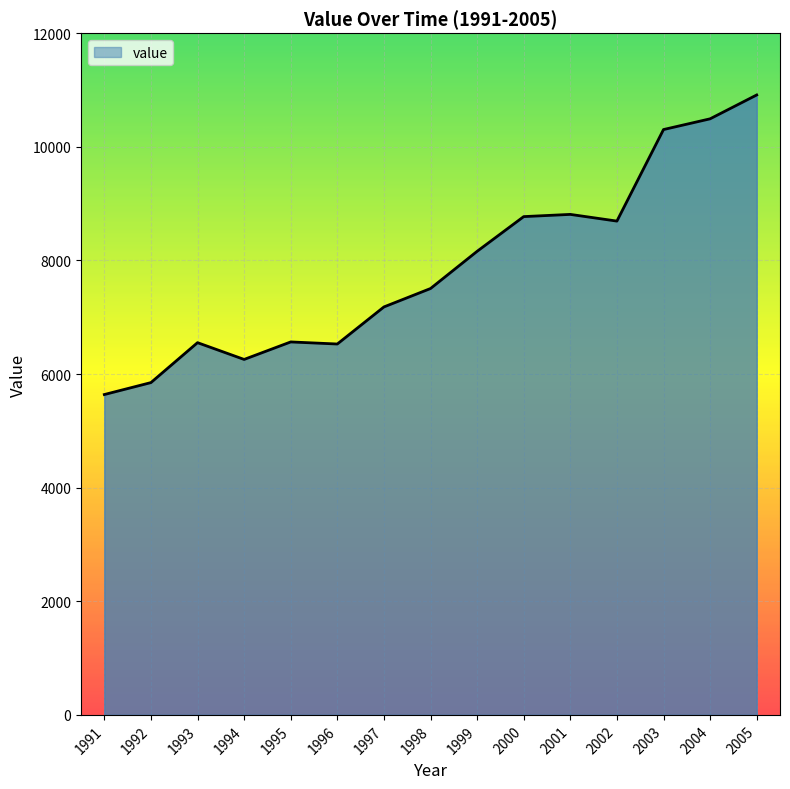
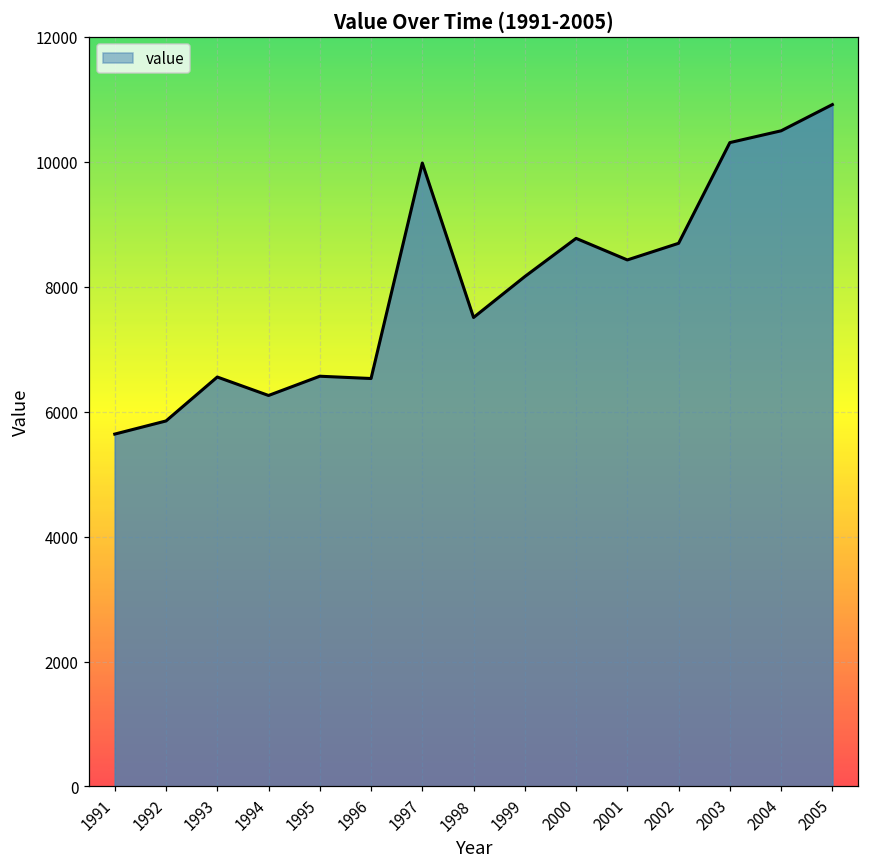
  {
    "1991": 5600,
    "1992": 5800,
    "1993": 6600,
    "1994": 6300,
    "1995": 6600,
    "1996": 6500,
-   "1997": 7200,
+   "1997": 10000,
    "1998": 7500,
    "1999": 8200,
    "2000": 8800,
-   "2001": 8800,
+   "2001": 8400,
    "2002": 8700,
    "2003": 10300,
    "2004": 10500,
    "2005": 10900
  }
